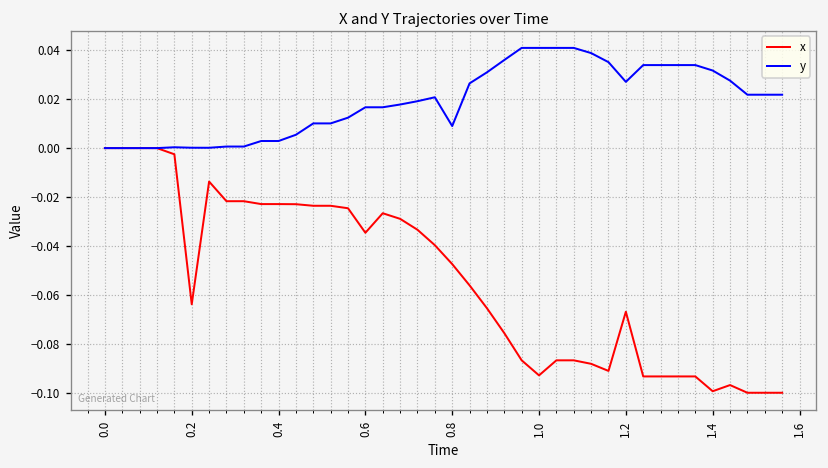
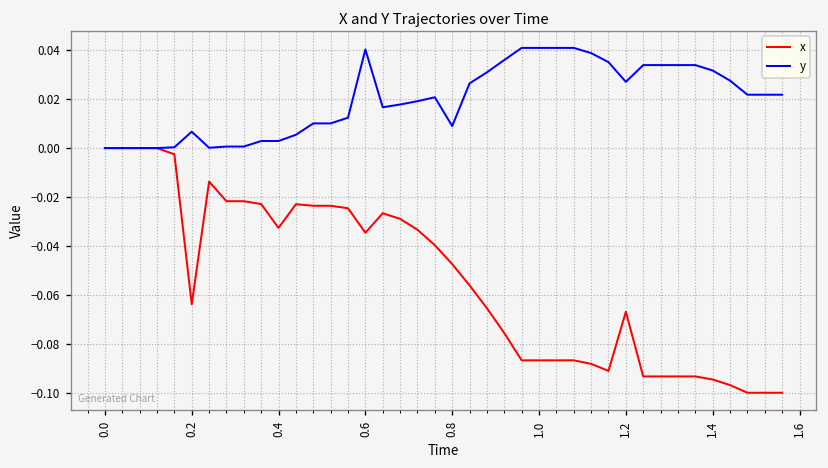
  {
    "x": {
      "0.2": -0.064,
-     "0.4": -0.023,
+     "0.4": -0.033,
      "0.6": -0.035,
      "0.8": -0.047,
-     "1.0": -0.093,
+     "1.0": -0.087,
      "1.2": -0.067,
-     "1.4": -0.099
+     "1.4": -0.095
    },
    "y": {
-     "0.2": 0.000,
+     "0.2": 0.007,
      "0.4": 0.003,
-     "0.6": 0.017,
+     "0.6": 0.040,
      "0.8": 0.009,
      "1.0": 0.041,
      "1.2": 0.027,
      "1.4": 0.032
    }
  }
